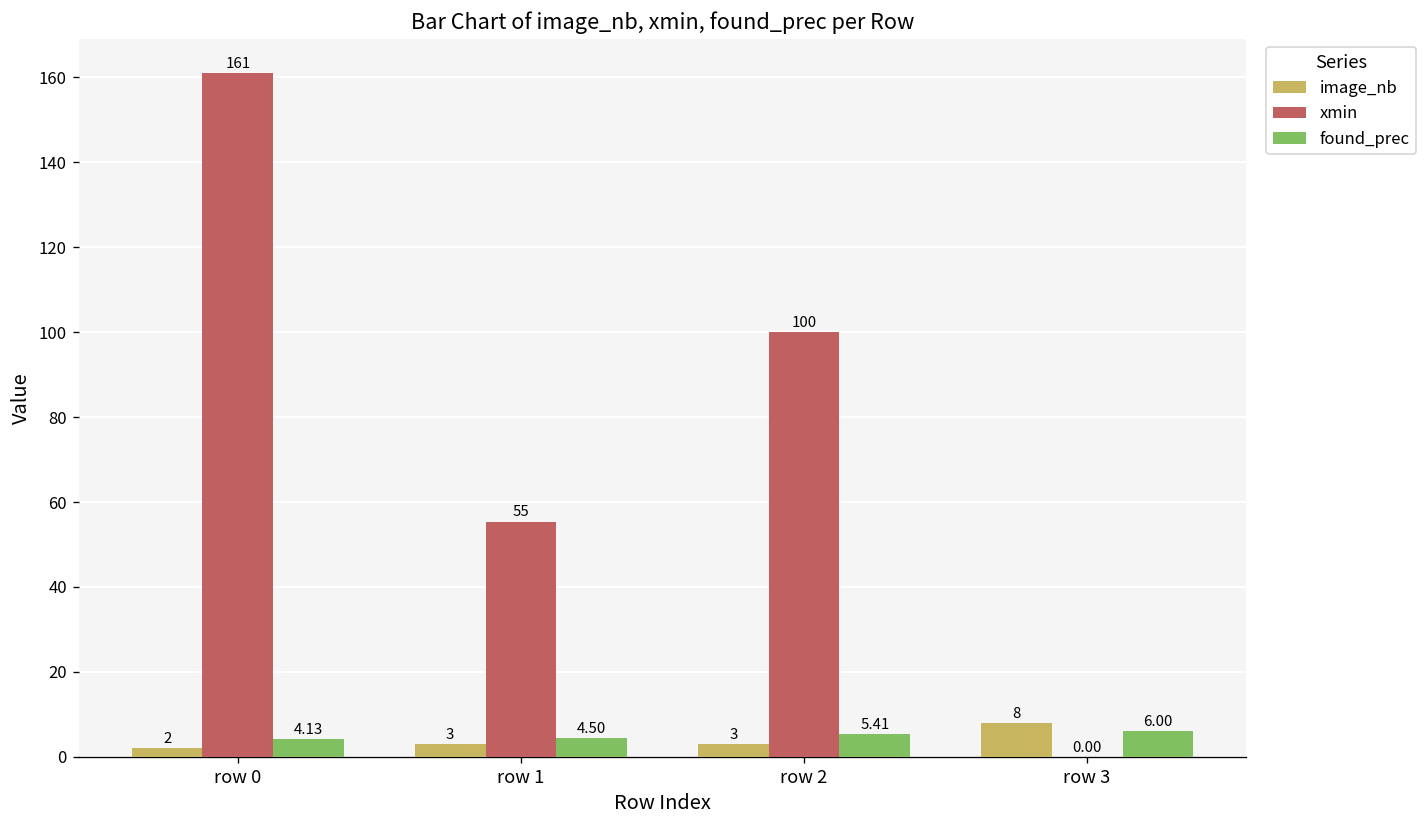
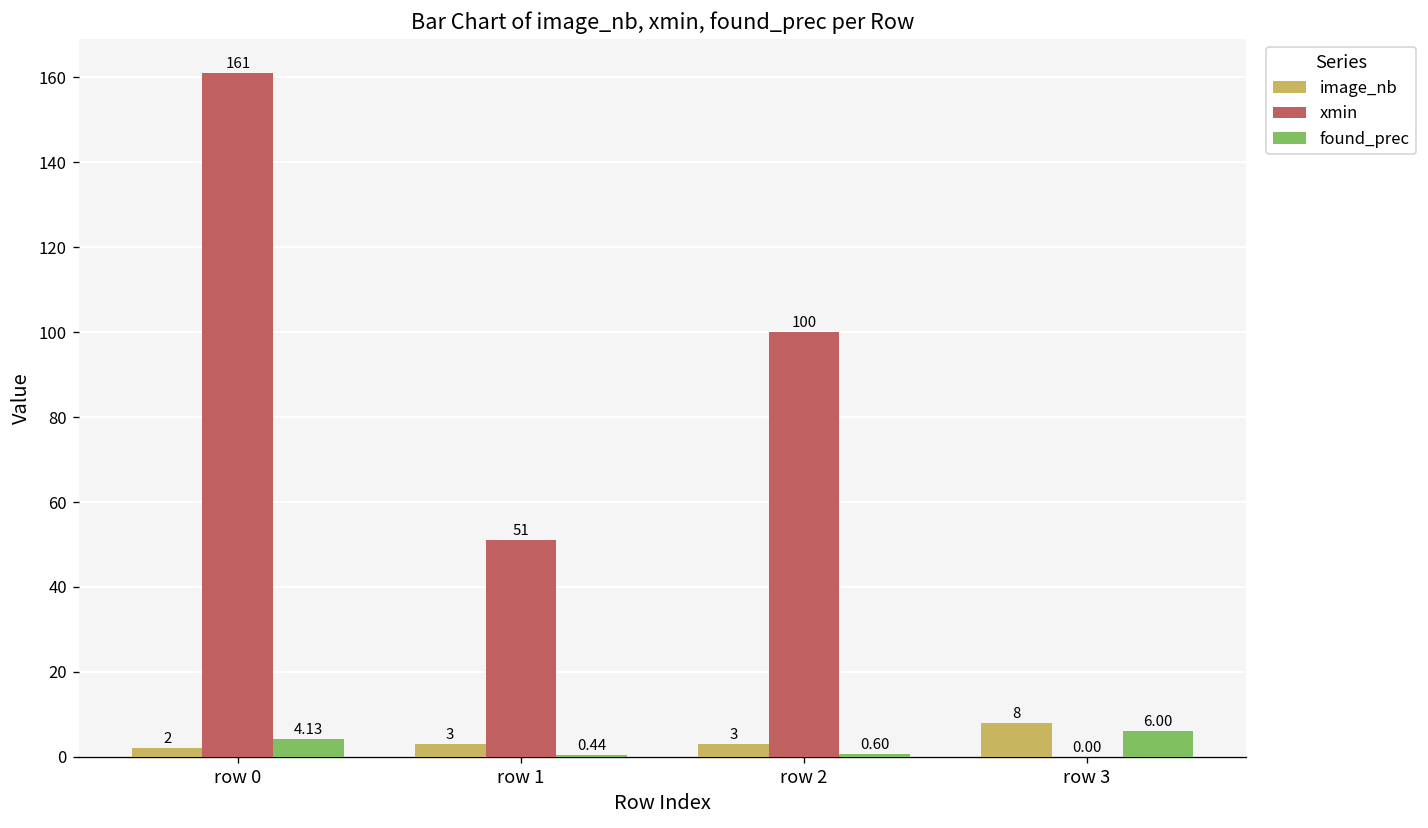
  {
    "image_nb": {
      "row 0": 2,
      "row 1": 3,
      "row 2": 3,
      "row 3": 8
    },
    "xmin": {
      "row 0": 161,
-     "row 1": 55,
+     "row 1": 51,
      "row 2": 100,
      "row 3": 0.00
    },
    "found_prec": {
      "row 0": 4.13,
-     "row 1": 4.50,
-     "row 2": 5.41,
+     "row 1": 0.44,
+     "row 2": 0.60,
      "row 3": 6.00
    }
  }
